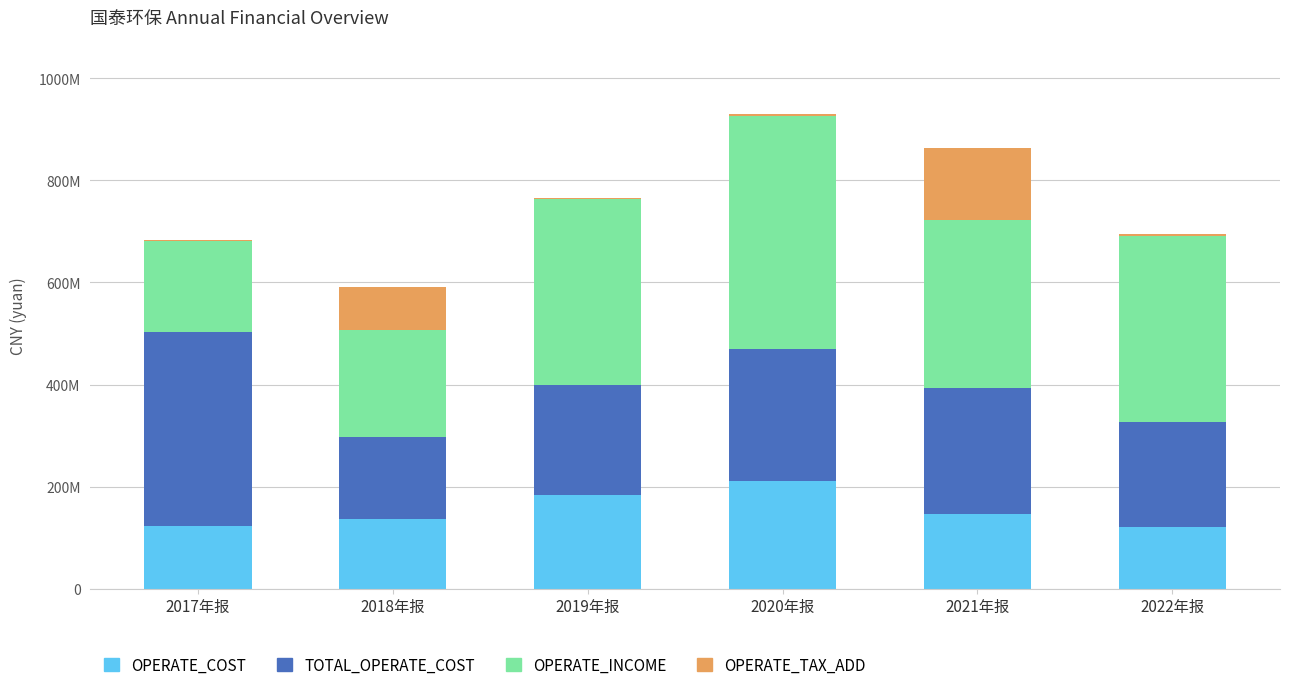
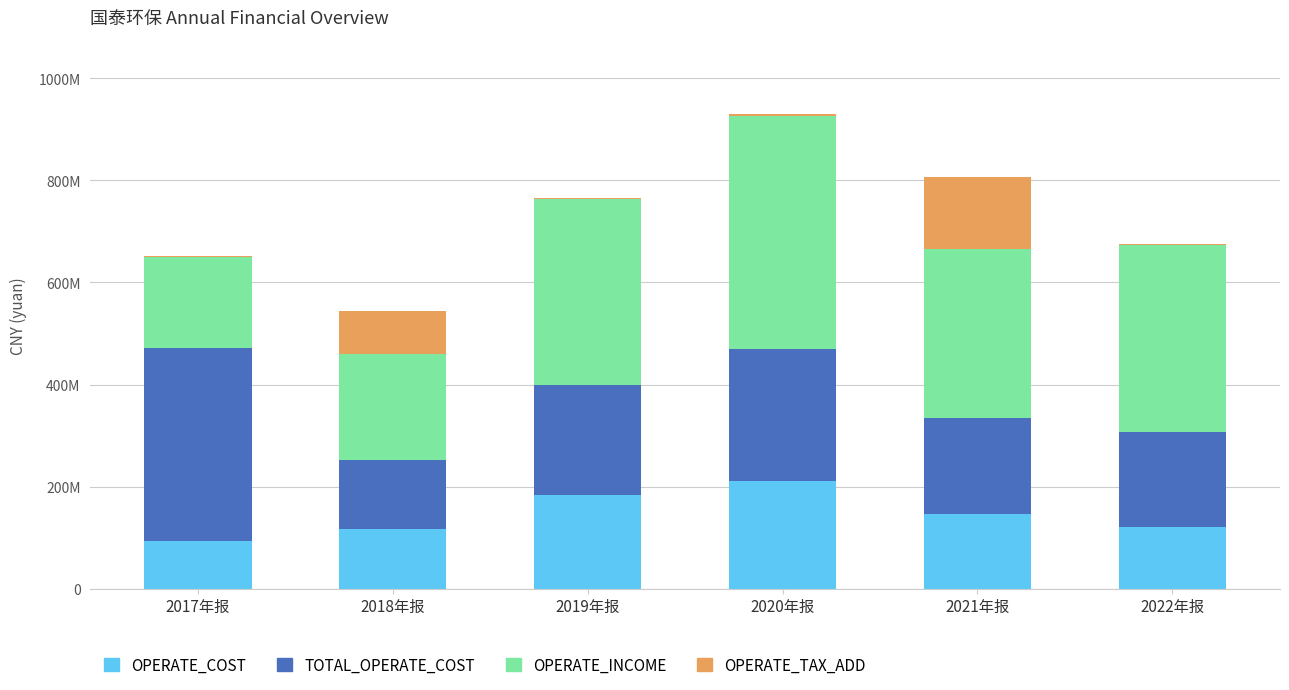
  {
    "OPERATE_COST": {
-     "2017年报": 120000000,
-     "2018年报": 140000000,
+     "2017年报": 90000000,
+     "2018年报": 120000000,
      "2019年报": 180000000,
      "2020年报": 210000000,
      "2021年报": 150000000,
      "2022年报": 120000000
    },
    "TOTAL_OPERATE_COST": {
      "2017年报": 380000000,
-     "2018年报": 160000000,
+     "2018年报": 140000000,
      "2019年报": 220000000,
      "2020年报": 260000000,
-     "2021年报": 250000000,
-     "2022年报": 200000000
+     "2021年报": 190000000,
+     "2022年报": 190000000
    },
    "OPERATE_INCOME": {
      "2017年报": 180000000,
      "2018年报": 210000000,
      "2019年报": 360000000,
      "2020年报": 460000000,
      "2021年报": 330000000,
      "2022年报": 370000000
    },
    "OPERATE_TAX_ADD": {
      "2018年报": 80000000,
      "2021年报": 140000000
    }
  }
